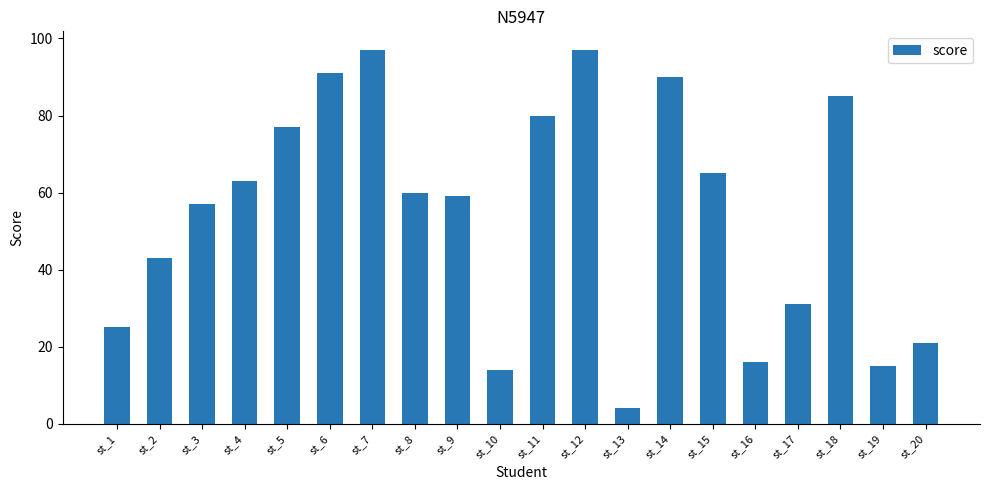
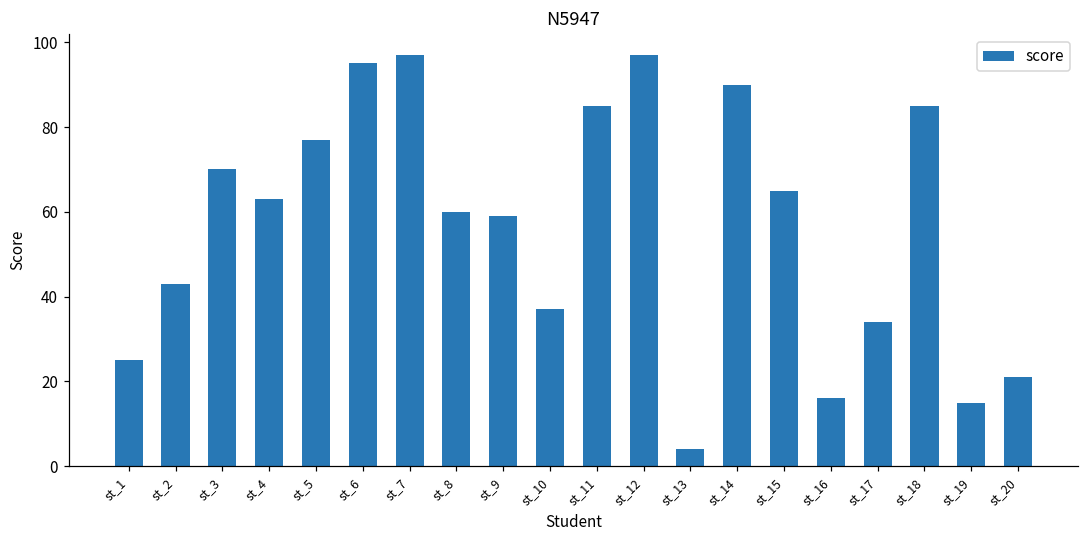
  {
    "st_1": 25,
    "st_2": 43,
-   "st_3": 57,
+   "st_3": 70,
    "st_4": 63,
    "st_5": 77,
-   "st_6": 91,
+   "st_6": 95,
    "st_7": 97,
    "st_8": 60,
    "st_9": 59,
-   "st_10": 14,
-   "st_11": 80,
+   "st_10": 37,
+   "st_11": 85,
    "st_12": 97,
    "st_13": 4,
    "st_14": 90,
    "st_15": 65,
    "st_16": 16,
-   "st_17": 31,
+   "st_17": 34,
    "st_18": 85,
    "st_19": 15,
    "st_20": 21
  }
